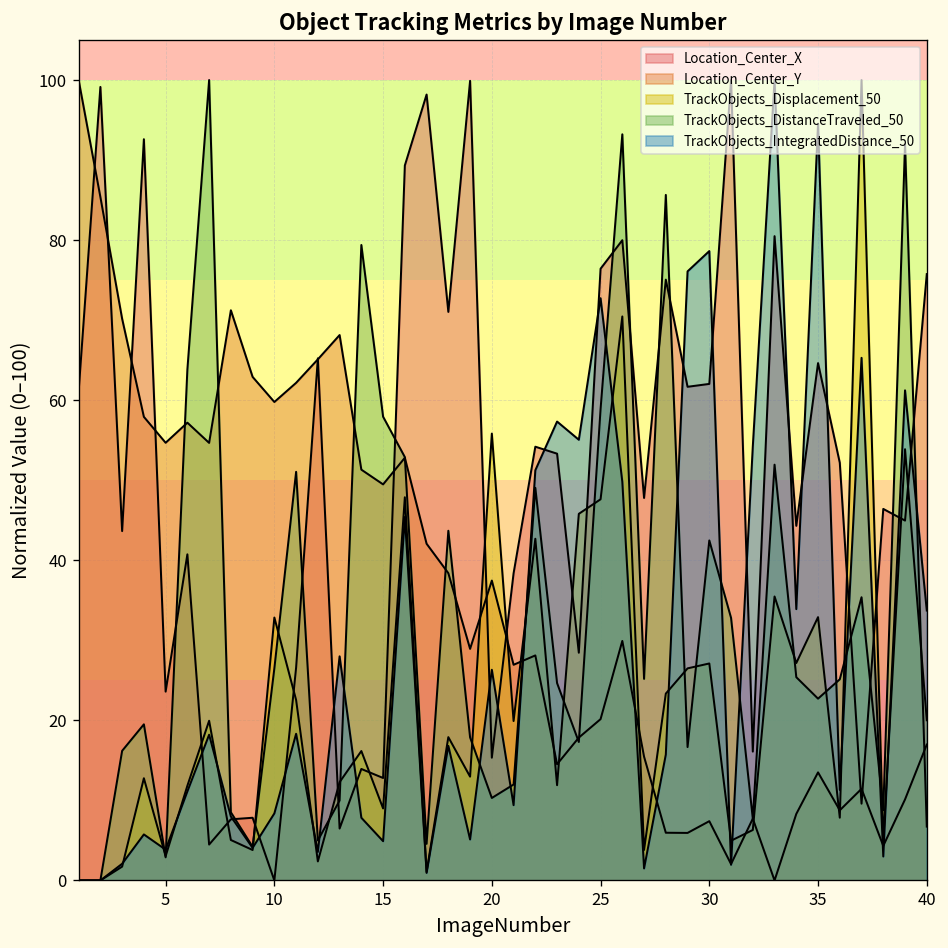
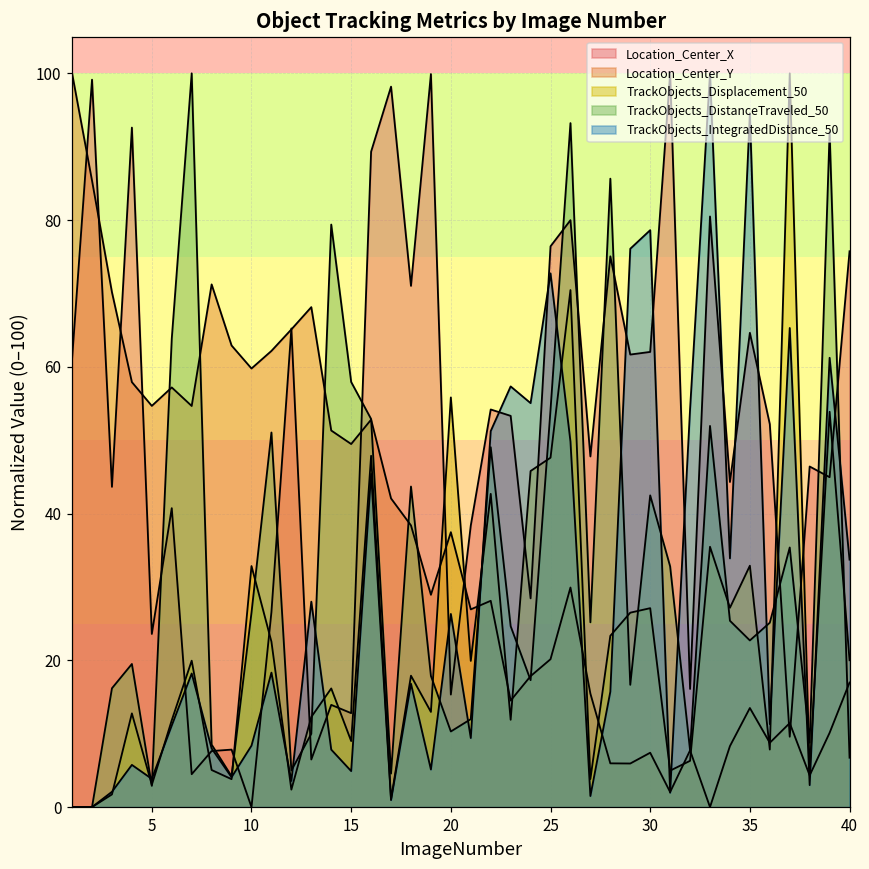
  {
    "TrackObjects_DistanceTraveled_50": {
      "10": 26,
      "15": 58,
      "20": 10,
-     "25": 59,
+     "25": 54,
      "30": 42,
      "35": 23,
      "40": 7
    },
    "TrackObjects_IntegratedDistance_50": {
      "5": 4,
      "10": 8,
      "15": 5,
      "20": 26,
      "25": 73,
      "30": 79,
      "40": 34
    }
  }
